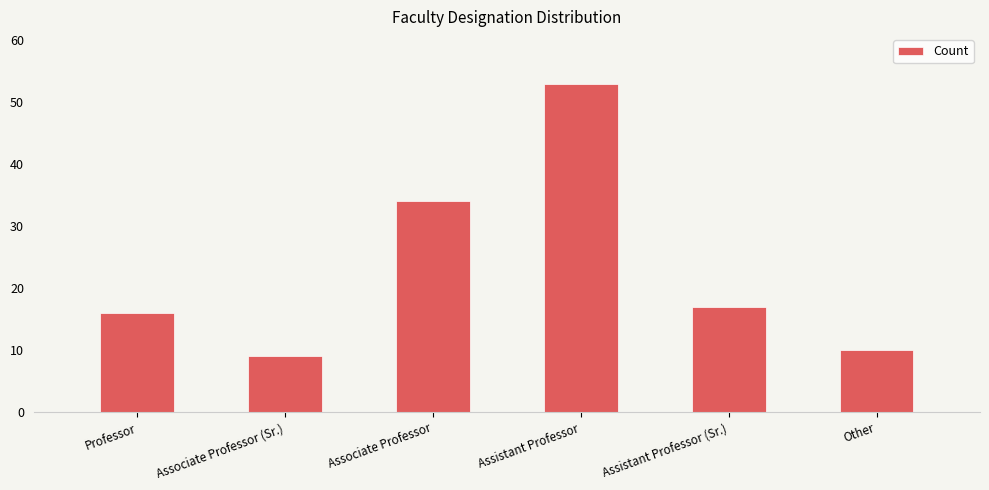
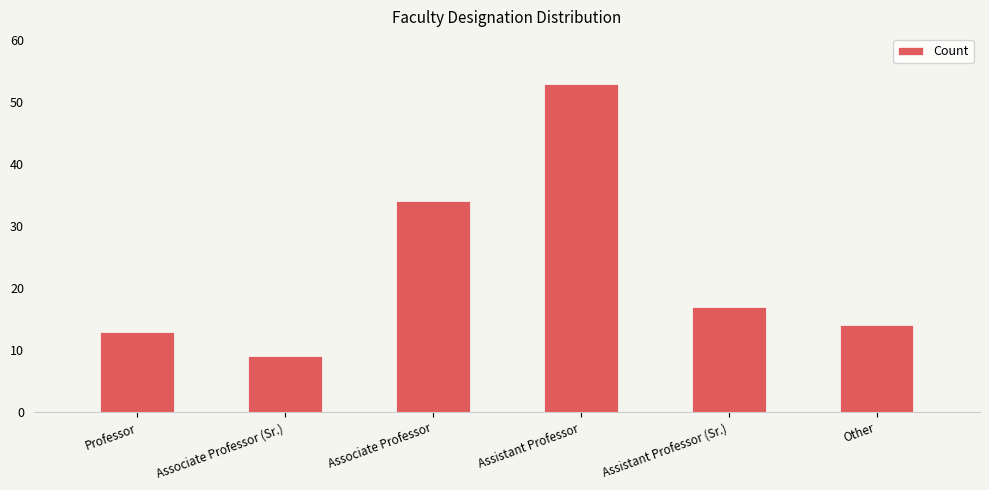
  {
-   "Professor": 16,
+   "Professor": 13,
    "Associate Professor (Sr.)": 9,
    "Associate Professor": 34,
    "Assistant Professor": 53,
    "Assistant Professor (Sr.)": 17,
-   "Other": 10
+   "Other": 14
  }
